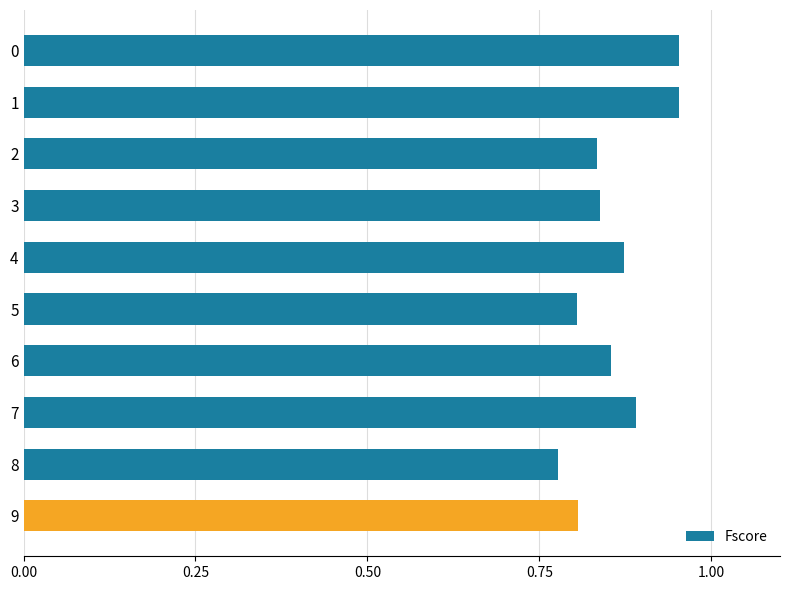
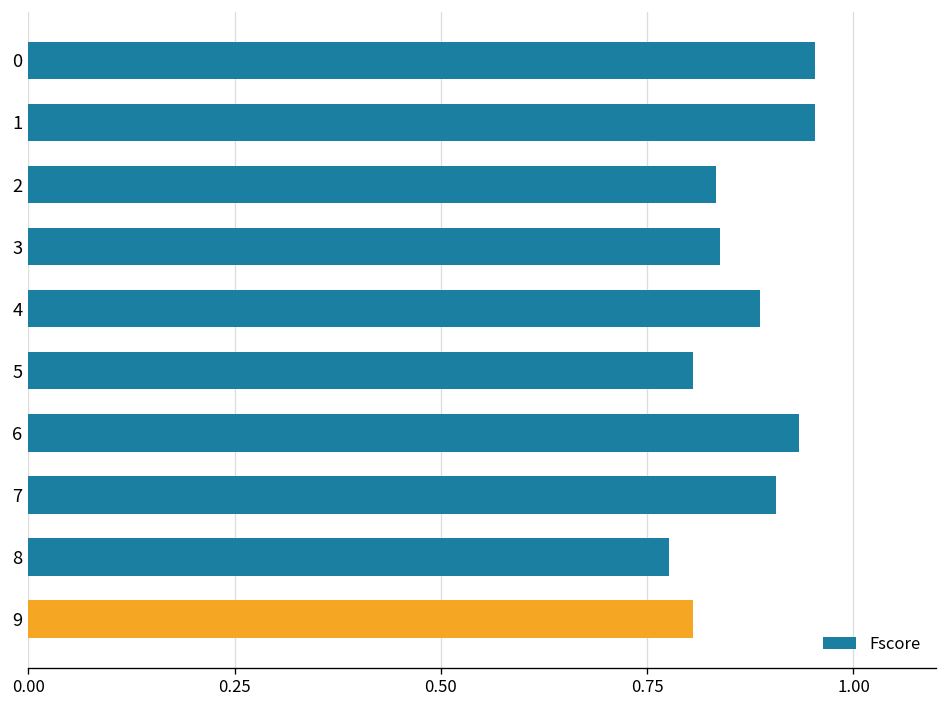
  {
    "0": 0.95,
    "1": 0.95,
    "2": 0.83,
    "3": 0.84,
-   "4": 0.87,
+   "4": 0.89,
    "5": 0.81,
-   "6": 0.85,
-   "7": 0.89,
+   "6": 0.93,
+   "7": 0.91,
    "8": 0.78,
    "9": 0.81
  }
